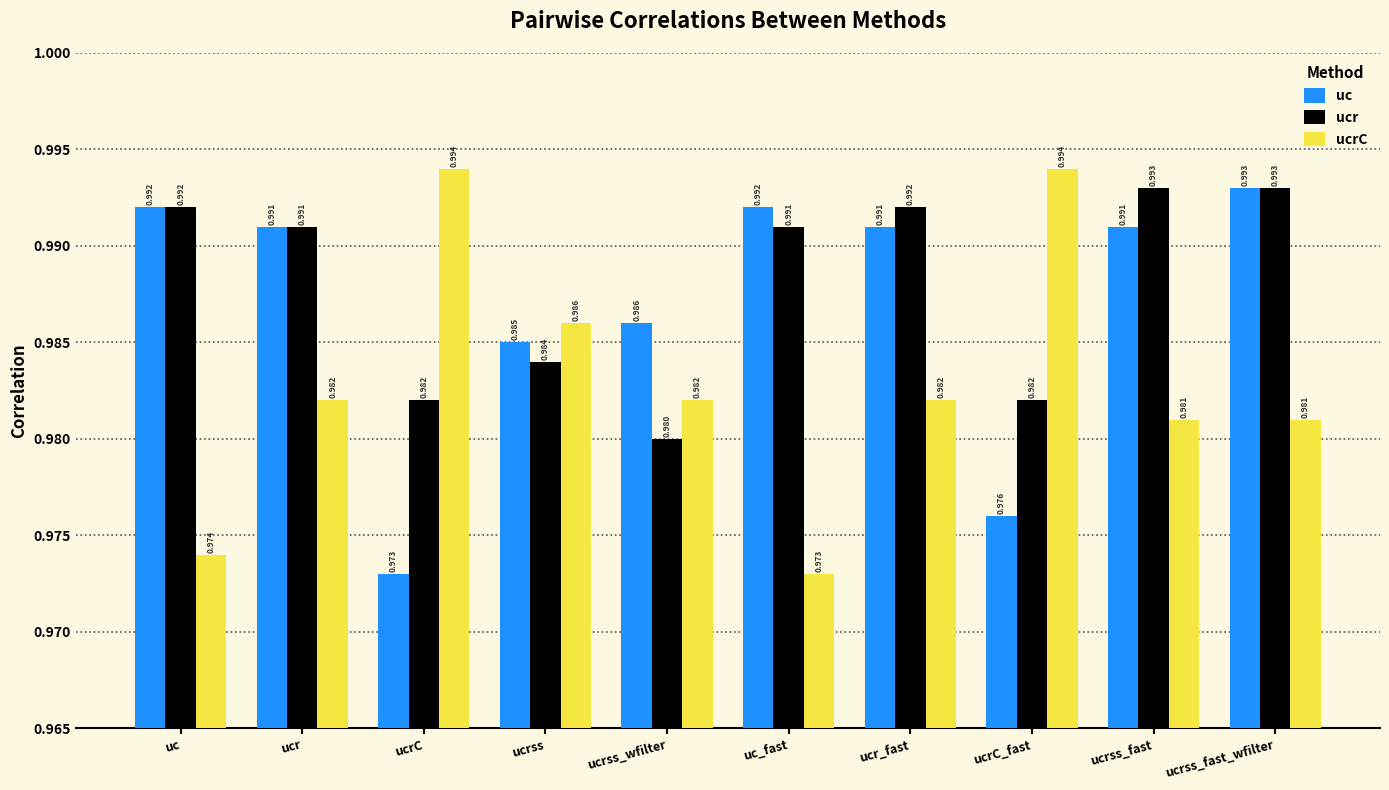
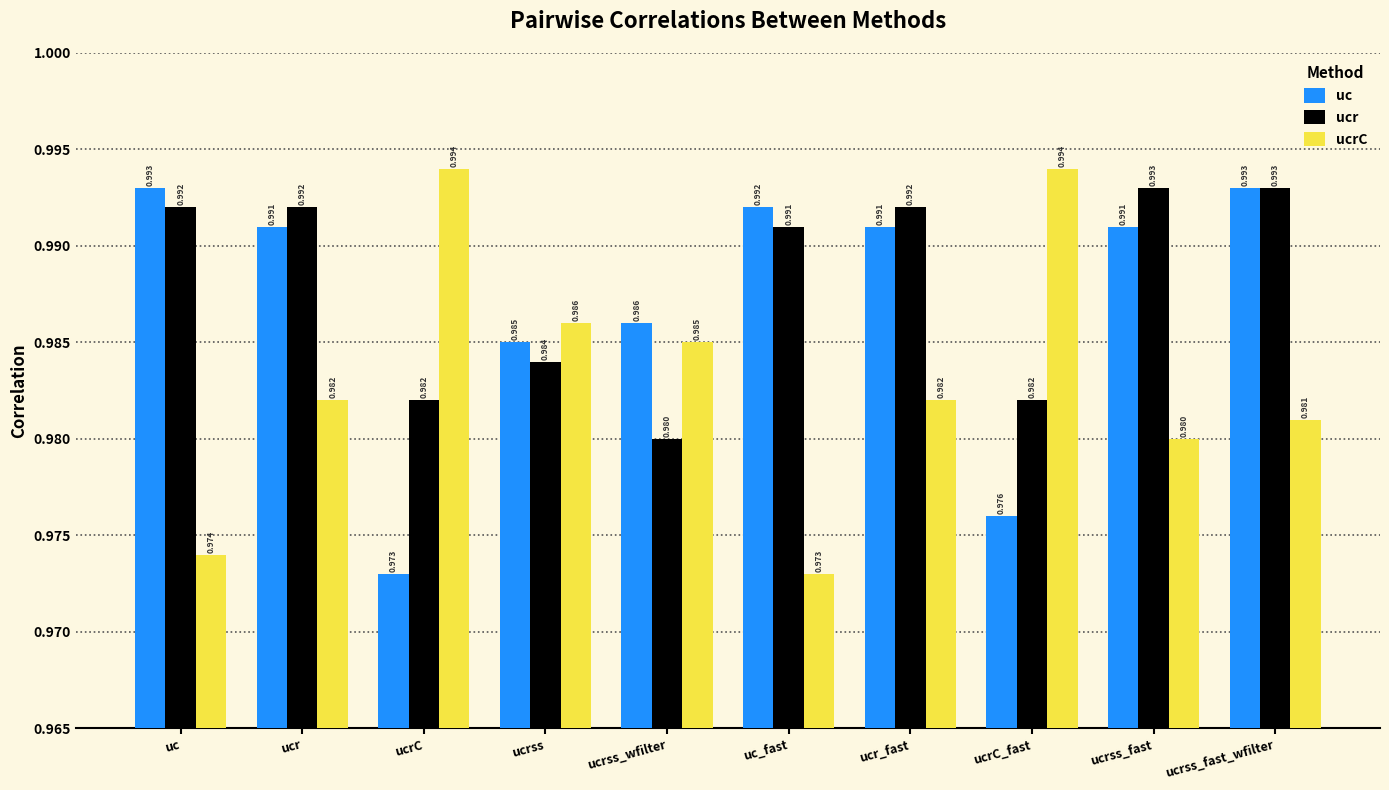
  {
    "uc": {
-     "uc": 0.992,
+     "uc": 0.993,
      "ucr": 0.991,
      "ucrC": 0.973,
      "ucrss": 0.985,
      "ucrss_wfilter": 0.986,
      "uc_fast": 0.992,
      "ucr_fast": 0.991,
      "ucrC_fast": 0.976,
      "ucrss_fast": 0.991,
      "ucrss_fast_wfilter": 0.993
    },
    "ucr": {
      "uc": 0.992,
-     "ucr": 0.991,
+     "ucr": 0.992,
      "ucrC": 0.982,
      "ucrss": 0.984,
      "ucrss_wfilter": 0.980,
      "uc_fast": 0.991,
      "ucr_fast": 0.992,
      "ucrC_fast": 0.982,
      "ucrss_fast": 0.993,
      "ucrss_fast_wfilter": 0.993
    },
    "ucrC": {
      "uc": 0.974,
      "ucr": 0.982,
      "ucrC": 0.994,
      "ucrss": 0.986,
-     "ucrss_wfilter": 0.982,
+     "ucrss_wfilter": 0.985,
      "uc_fast": 0.973,
      "ucr_fast": 0.982,
      "ucrC_fast": 0.994,
-     "ucrss_fast": 0.981,
+     "ucrss_fast": 0.980,
      "ucrss_fast_wfilter": 0.981
    }
  }
